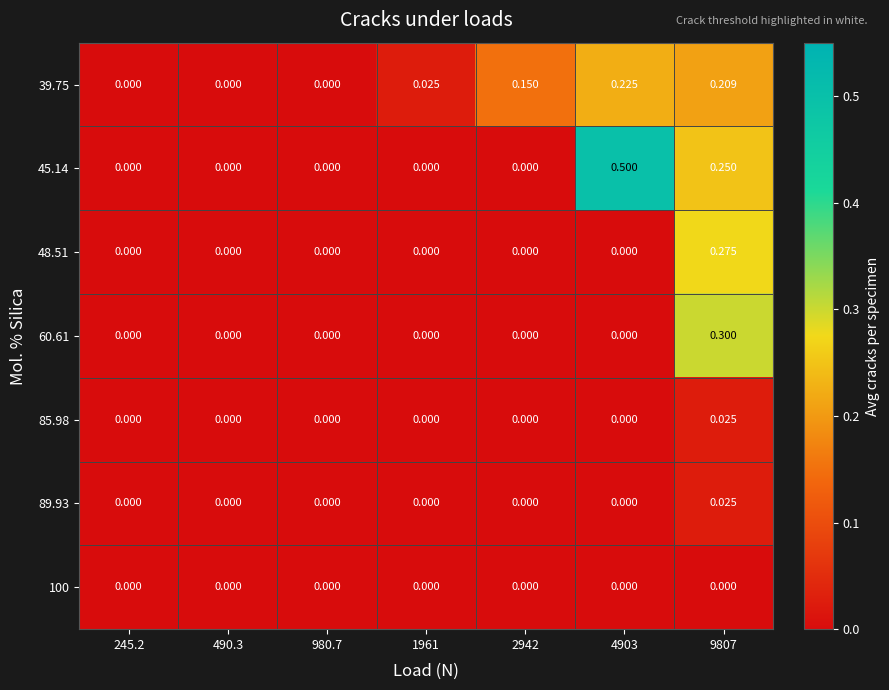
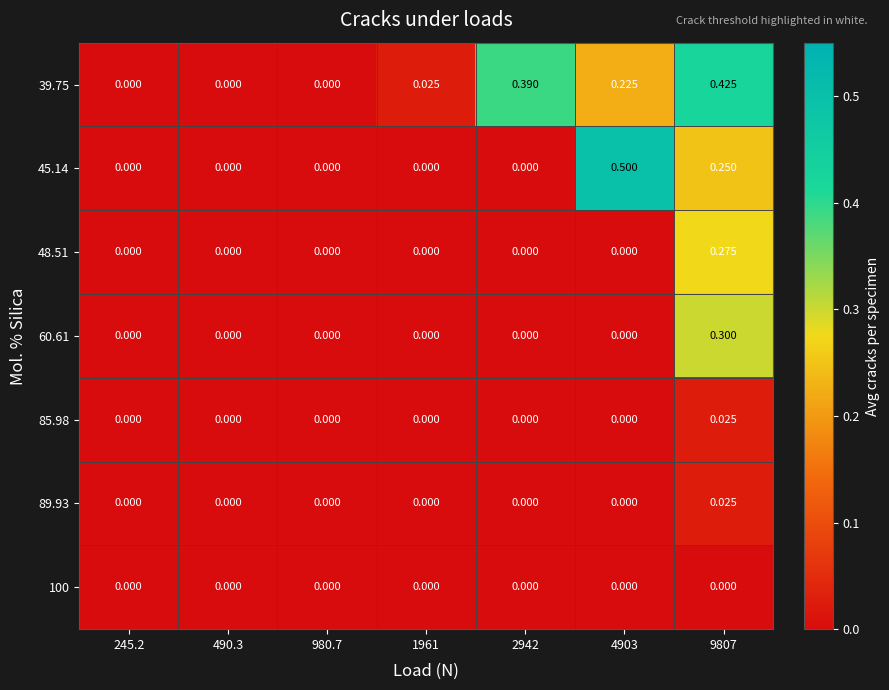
  {
    "39.75": {
      "245.2": 0.000,
      "490.3": 0.000,
      "980.7": 0.000,
      "1961": 0.025,
-     "2942": 0.150,
+     "2942": 0.390,
      "4903": 0.225,
-     "9807": 0.209
+     "9807": 0.425
    },
    "45.14": {
      "245.2": 0.000,
      "490.3": 0.000,
      "980.7": 0.000,
      "1961": 0.000,
      "2942": 0.000,
      "4903": 0.500,
      "9807": 0.250
    },
    "48.51": {
      "245.2": 0.000,
      "490.3": 0.000,
      "980.7": 0.000,
      "1961": 0.000,
      "2942": 0.000,
      "4903": 0.000,
      "9807": 0.275
    },
    "60.61": {
      "245.2": 0.000,
      "490.3": 0.000,
      "980.7": 0.000,
      "1961": 0.000,
      "2942": 0.000,
      "4903": 0.000,
      "9807": 0.300
    },
    "85.98": {
      "245.2": 0.000,
      "490.3": 0.000,
      "980.7": 0.000,
      "1961": 0.000,
      "2942": 0.000,
      "4903": 0.000,
      "9807": 0.025
    },
    "89.93": {
      "245.2": 0.000,
      "490.3": 0.000,
      "980.7": 0.000,
      "1961": 0.000,
      "2942": 0.000,
      "4903": 0.000,
      "9807": 0.025
    },
    "100": {
      "245.2": 0.000,
      "490.3": 0.000,
      "980.7": 0.000,
      "1961": 0.000,
      "2942": 0.000,
      "4903": 0.000,
      "9807": 0.000
    }
  }
